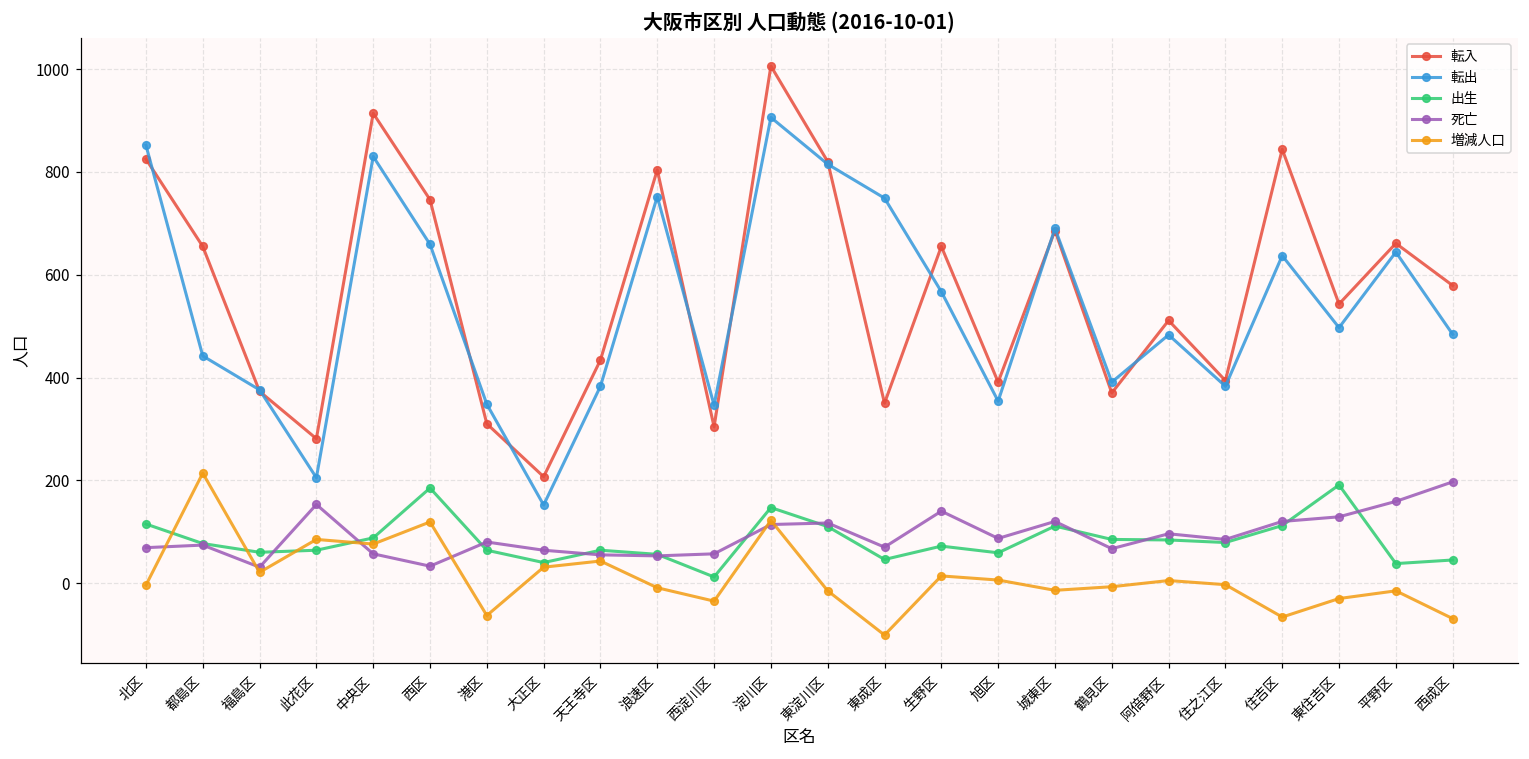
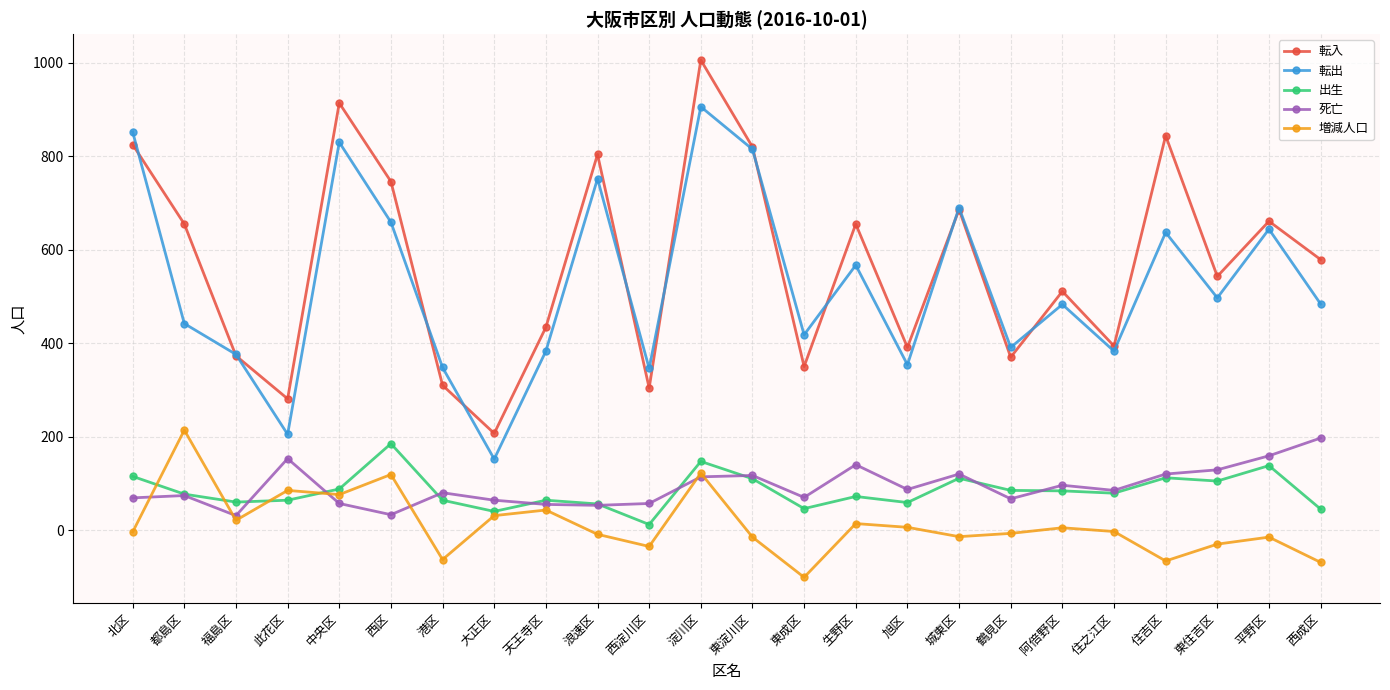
  {
    "転入": {
      "北区": 830,
      "都島区": 660,
      "此花区": 280,
      "中央区": 910,
      "西区": 750,
      "港区": 310,
      "大正区": 210,
      "天王寺区": 430,
      "浪速区": 800,
      "西淀川区": 300,
      "淀川区": 1010,
      "東成区": 350,
      "生野区": 660,
      "旭区": 390,
      "鶴見区": 370,
      "阿倍野区": 510,
      "住之江区": 390,
      "住吉区": 840,
      "東住吉区": 540,
      "平野区": 660,
      "西成区": 580
    },
    "転出": {
      "北区": 850,
      "都島区": 440,
      "此花区": 210,
      "中央区": 830,
      "西区": 660,
      "港区": 350,
      "大正区": 150,
      "天王寺区": 380,
      "浪速区": 750,
      "西淀川区": 350,
      "淀川区": 910,
-     "東成区": 750,
+     "東成区": 420,
      "生野区": 570,
      "旭区": 350,
      "鶴見区": 390,
      "阿倍野区": 480,
      "住之江区": 380,
      "住吉区": 640,
      "東住吉区": 500,
      "平野区": 640,
      "西成区": 480
    },
    "出生": {
      "北区": 120,
      "福島区": 60,
      "此花区": 60,
      "中央区": 90,
      "西区": 190,
      "港区": 60,
      "大正区": 40,
      "天王寺区": 60,
      "西淀川区": 10,
      "淀川区": 150,
      "東淀川区": 110,
      "東成区": 50,
      "生野区": 70,
      "旭区": 60,
      "城東区": 110,
      "鶴見区": 90,
      "阿倍野区": 80,
      "住之江区": 80,
      "住吉区": 110,
-     "東住吉区": 190,
-     "平野区": 40,
+     "東住吉区": 110,
+     "平野区": 140,
      "西成区": 50
    },
    "死亡": {
      "北区": 70,
      "福島区": 30,
      "此花区": 150,
      "中央区": 60,
      "西区": 30,
      "港区": 80,
      "大正区": 60,
      "天王寺区": 60,
      "西淀川区": 60,
      "淀川区": 110,
      "東淀川区": 120,
      "東成区": 70,
      "生野区": 140,
      "旭区": 90,
      "城東区": 120,
      "鶴見区": 70,
      "阿倍野区": 100,
      "住之江区": 90,
      "住吉区": 120,
      "東住吉区": 130,
      "平野区": 160,
      "西成区": 200
    },
    "増減人口": {
      "北区": 0,
      "都島区": 210,
      "福島区": 20,
      "此花区": 90,
      "中央区": 80,
      "西区": 120,
      "港区": -60,
      "大正区": 30,
      "天王寺区": 40,
      "浪速区": -10,
      "西淀川区": -40,
      "淀川区": 120,
      "東淀川区": -20,
      "東成区": -100,
      "生野区": 10,
      "旭区": 10,
      "城東区": -10,
      "鶴見区": -10,
      "阿倍野区": 10,
      "住之江区": 0,
      "住吉区": -70,
      "東住吉区": -30,
      "平野区": -20,
      "西成区": -70
    }
  }
